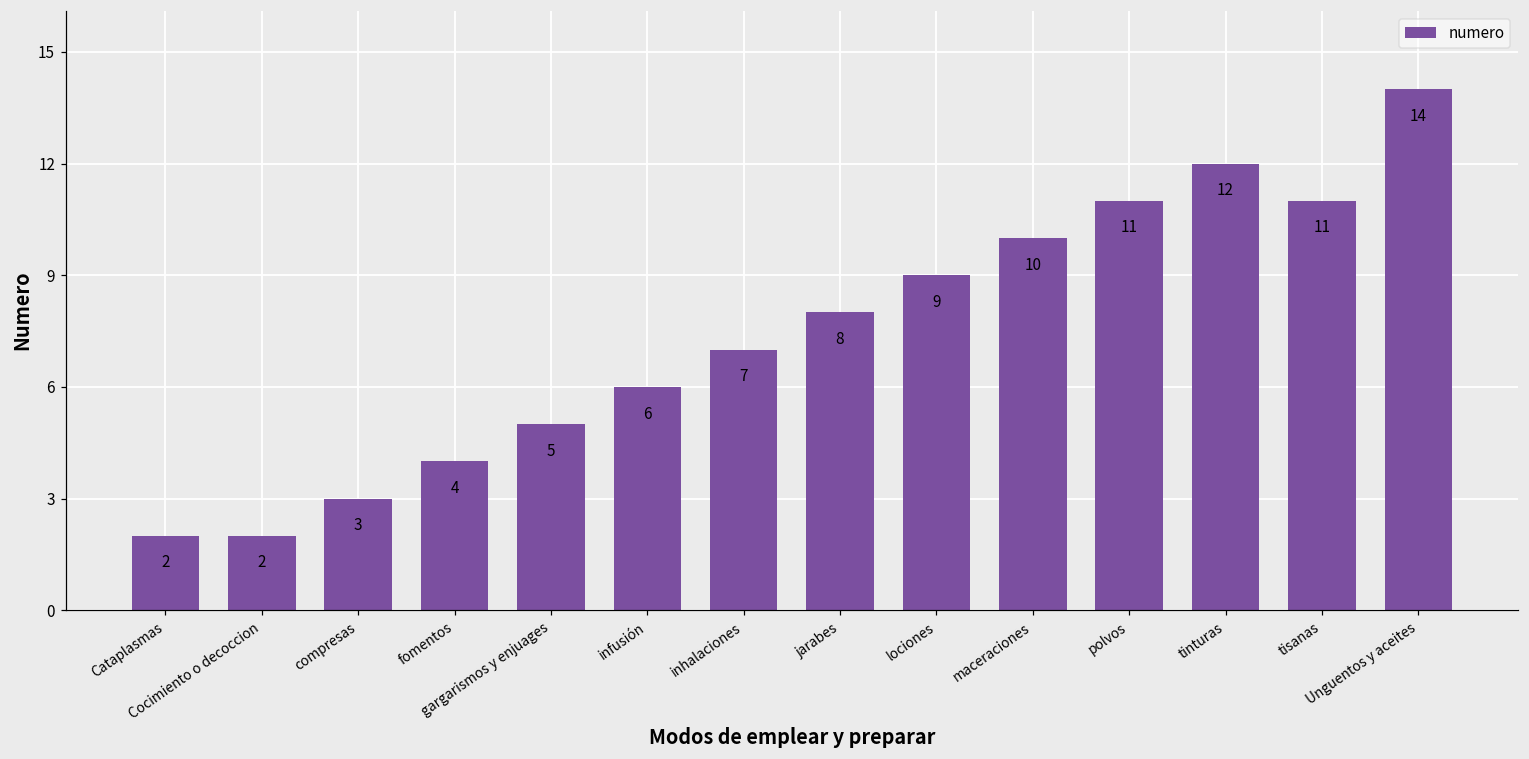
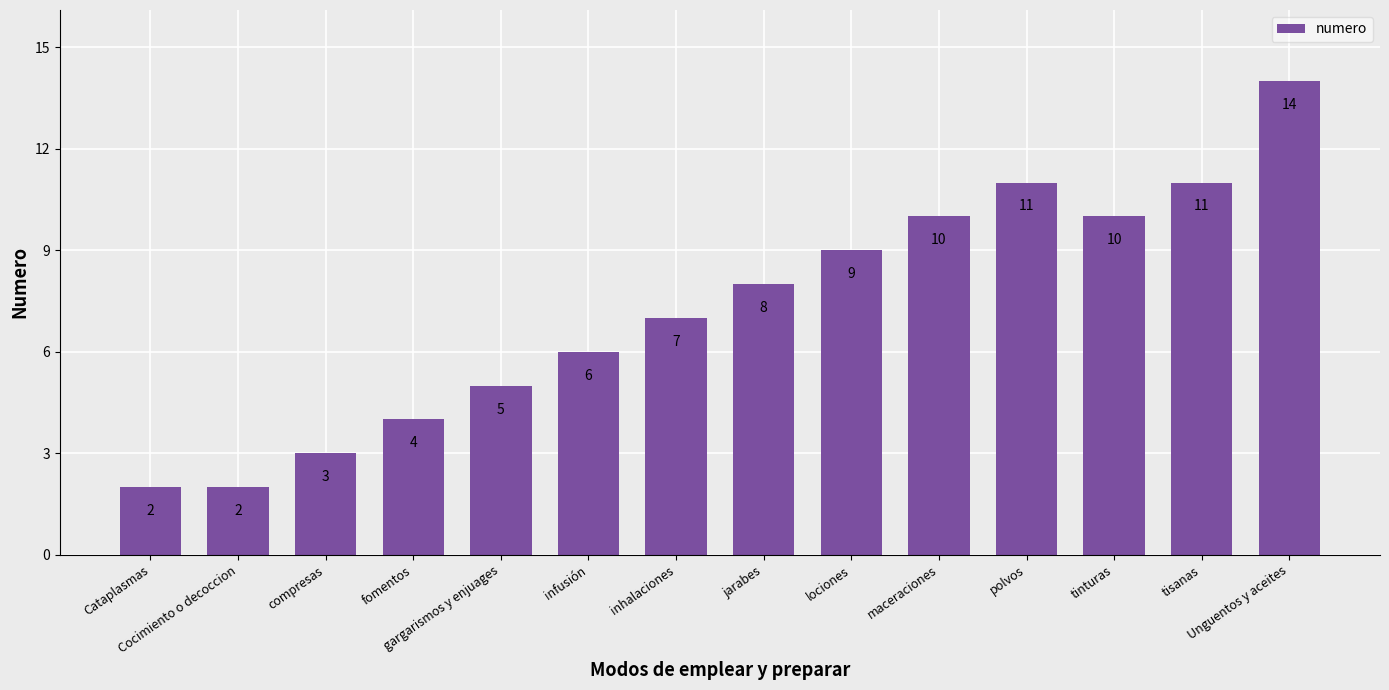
  {
    "Cataplasmas": 2,
    "Cocimiento o decoccion": 2,
    "compresas": 3,
    "fomentos": 4,
    "gargarismos y enjuages": 5,
    "infusión": 6,
    "inhalaciones": 7,
    "jarabes": 8,
    "lociones": 9,
    "maceraciones": 10,
    "polvos": 11,
-   "tinturas": 12,
+   "tinturas": 10,
    "tisanas": 11,
    "Unguentos y aceites": 14
  }
